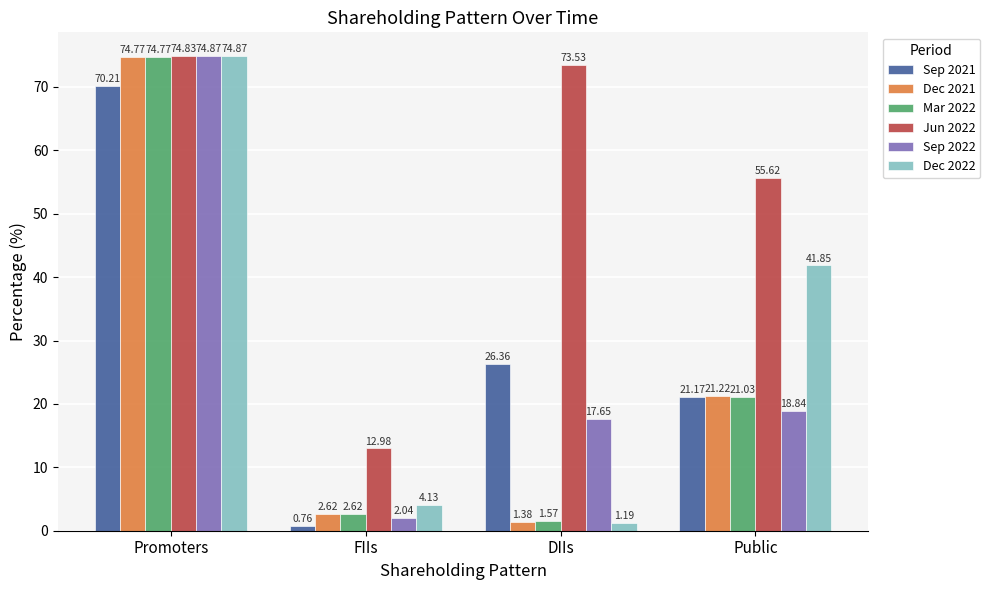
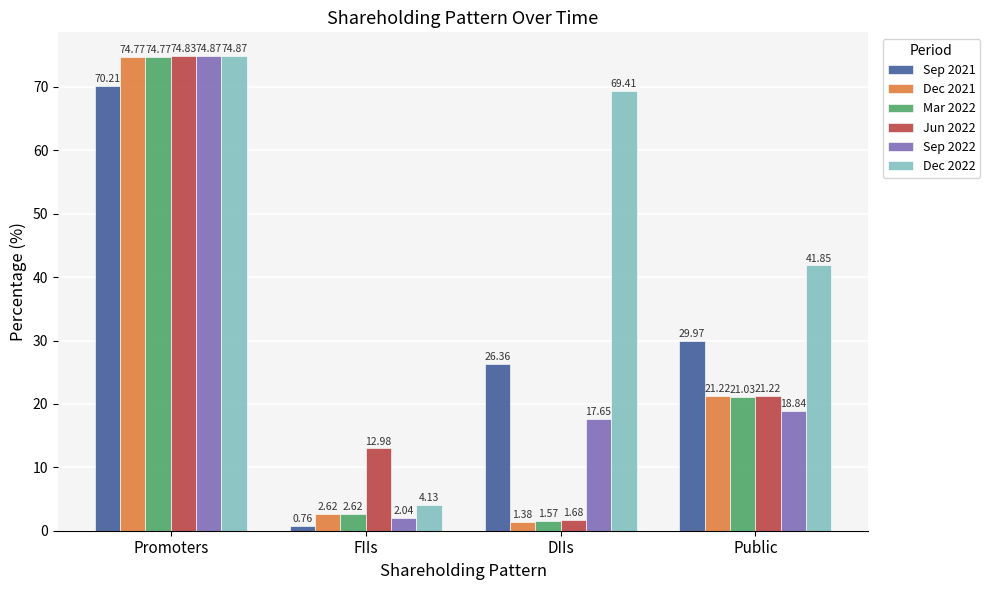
  {
    "Sep 2021": {
      "Promoters": 70.21,
      "FIIs": 0.76,
      "DIIs": 26.36,
-     "Public": 21.17
+     "Public": 29.97
    },
    "Dec 2021": {
      "Promoters": 74.77,
      "FIIs": 2.62,
      "DIIs": 1.38,
      "Public": 21.22
    },
    "Mar 2022": {
      "Promoters": 74.77,
      "FIIs": 2.62,
      "DIIs": 1.57,
      "Public": 21.03
    },
    "Jun 2022": {
      "Promoters": 74.83,
      "FIIs": 12.98,
-     "DIIs": 73.53,
-     "Public": 55.62
+     "DIIs": 1.68,
+     "Public": 21.22
    },
    "Sep 2022": {
      "Promoters": 74.87,
      "FIIs": 2.04,
      "DIIs": 17.65,
      "Public": 18.84
    },
    "Dec 2022": {
      "Promoters": 74.87,
      "FIIs": 4.13,
-     "DIIs": 1.19,
+     "DIIs": 69.41,
      "Public": 41.85
    }
  }
